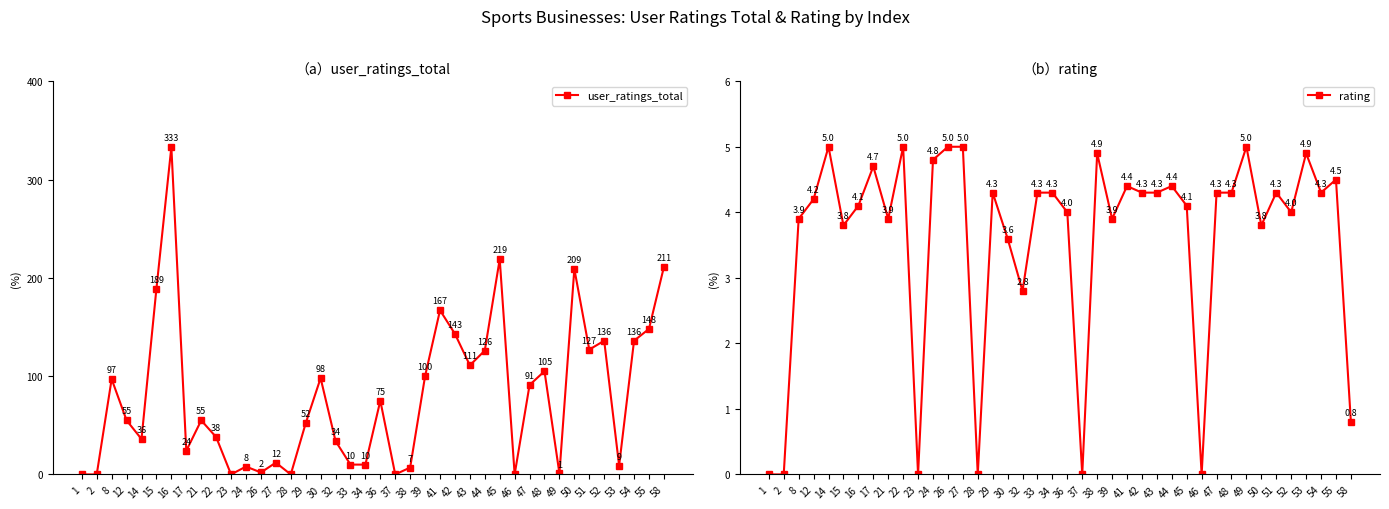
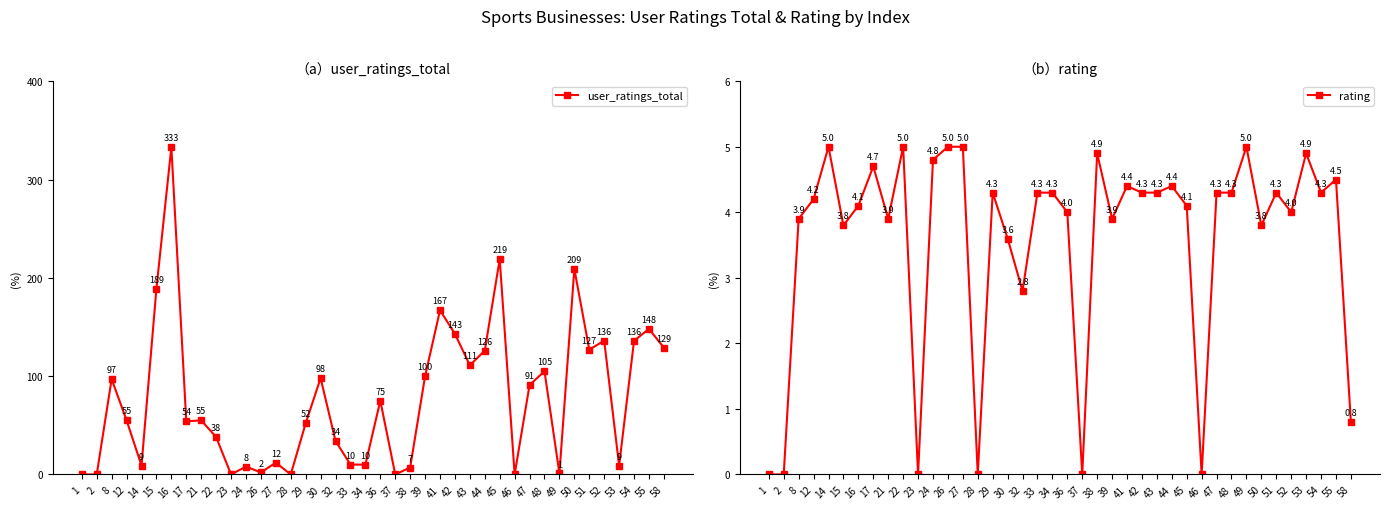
  {
    "（a）user_ratings_total": {
      "8": 97,
      "12": 55,
-     "14": 36,
+     "14": 9,
      "15": 189,
      "16": 333,
-     "17": 24,
+     "17": 54,
      "21": 55,
      "22": 38,
      "24": 8,
      "26": 2,
      "27": 12,
      "29": 52,
      "30": 98,
      "32": 34,
      "33": 10,
      "34": 10,
      "36": 75,
      "38": 7,
      "39": 100,
      "41": 167,
      "42": 143,
      "43": 111,
      "44": 126,
      "45": 219,
      "47": 91,
      "48": 105,
      "49": 1,
      "50": 209,
      "51": 127,
      "52": 136,
      "53": 9,
      "54": 136,
      "55": 148,
-     "58": 211
+     "58": 129
    },
    "（b）rating": {
      "8": 3.9,
      "12": 4.2,
      "14": 5.0,
      "15": 3.8,
      "16": 4.1,
      "17": 4.7,
      "21": 3.9,
      "22": 5.0,
      "24": 4.8,
      "26": 5.0,
      "27": 5.0,
      "29": 4.3,
      "30": 3.6,
      "32": 2.8,
      "33": 4.3,
      "34": 4.3,
      "36": 4.0,
      "38": 4.9,
      "39": 3.9,
      "41": 4.4,
      "42": 4.3,
      "43": 4.3,
      "44": 4.4,
      "45": 4.1,
      "47": 4.3,
      "48": 4.3,
      "49": 5.0,
      "50": 3.8,
      "51": 4.3,
      "52": 4.0,
      "53": 4.9,
      "54": 4.3,
      "55": 4.5,
      "58": 0.8
    }
  }
